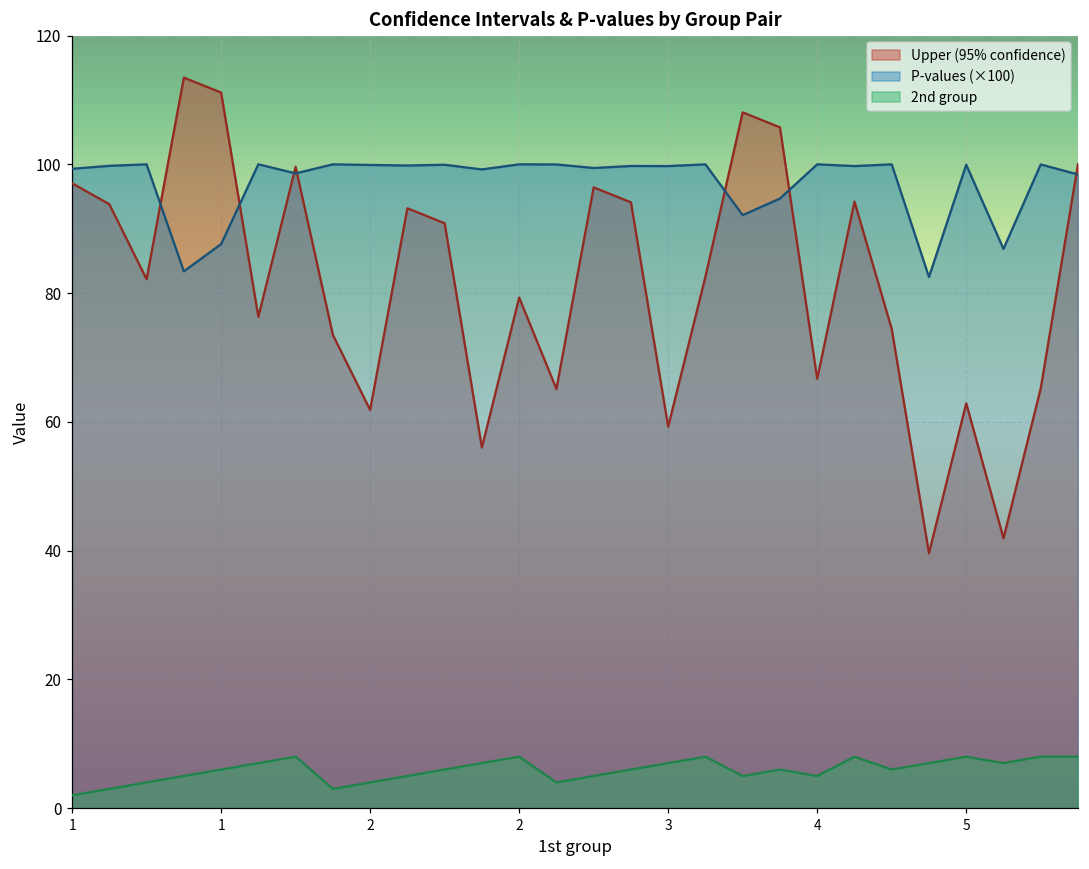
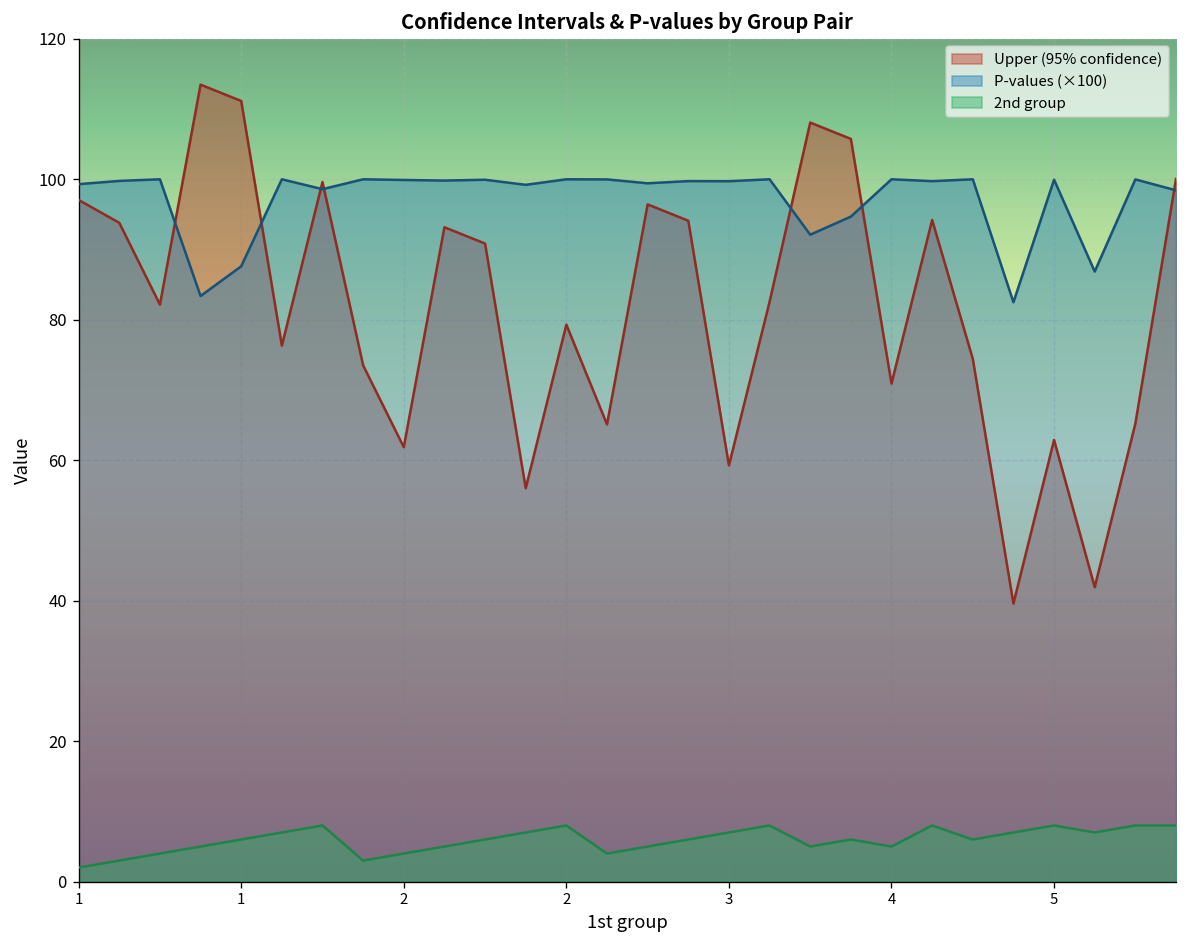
  {
    "Upper (95% confidence)": {
-     "4": 67
+     "4": 71
    },
    "P-values (×100)": {
      "4": 100
    },
    "2nd group": {
      "4": 5
    }
  }
